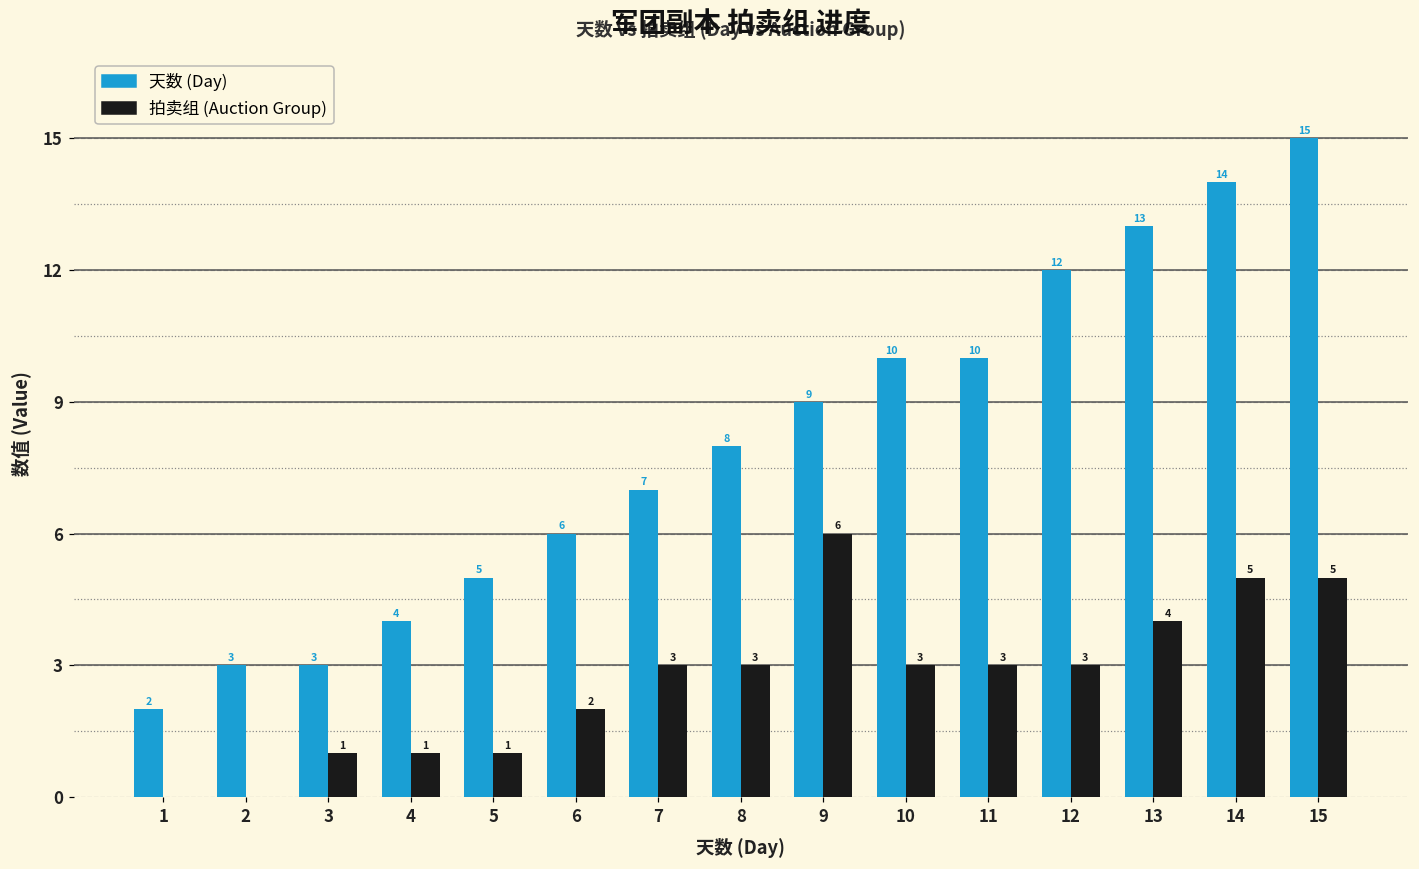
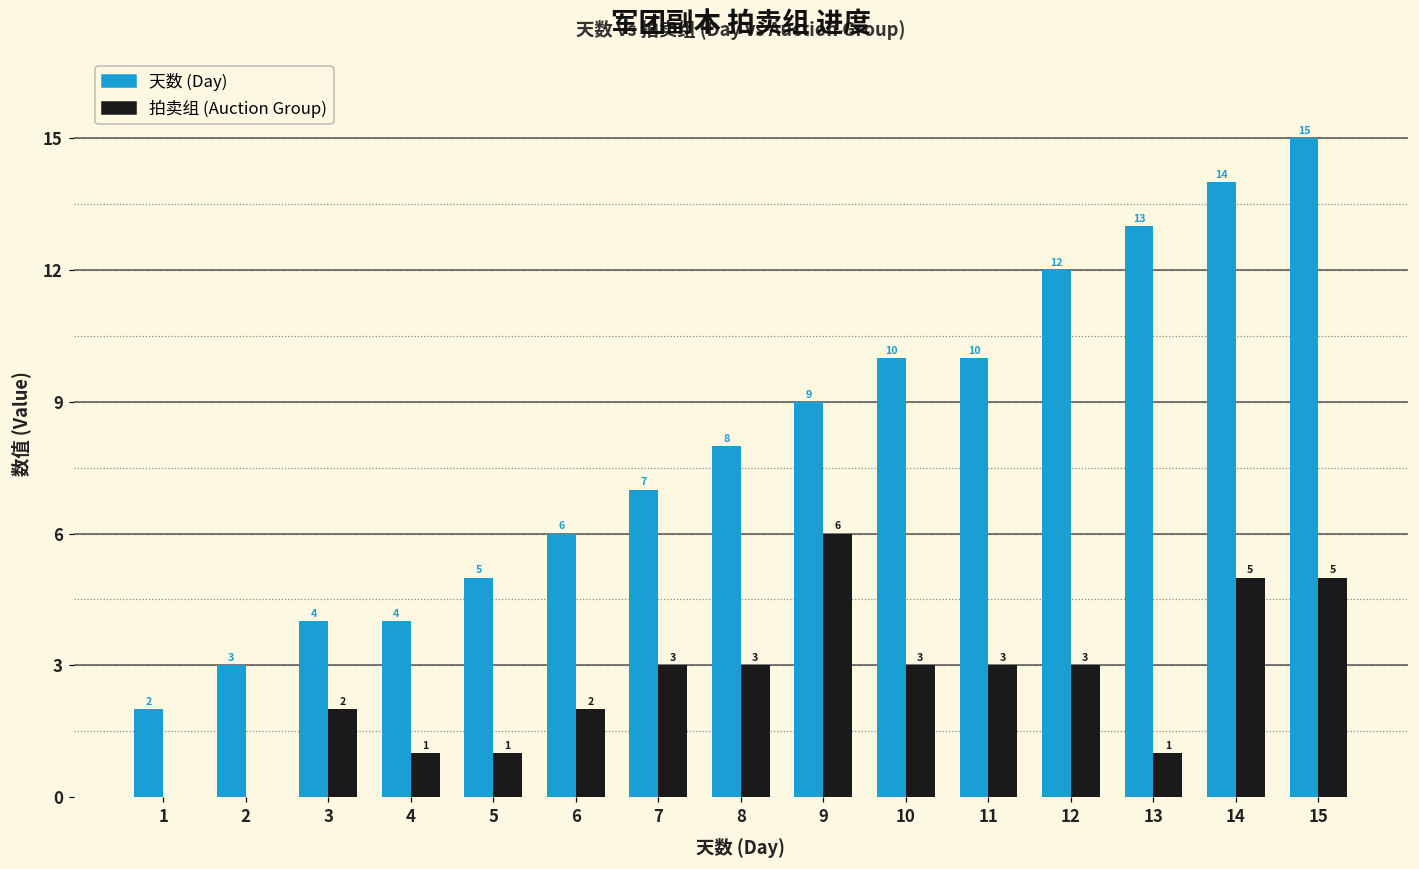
  {
    "天数 (Day)": {
      "1": 2,
      "2": 3,
-     "3": 3,
+     "3": 4,
      "4": 4,
      "5": 5,
      "6": 6,
      "7": 7,
      "8": 8,
      "9": 9,
      "10": 10,
      "11": 10,
      "12": 12,
      "13": 13,
      "14": 14,
      "15": 15
    },
    "拍卖组 (Auction Group)": {
-     "3": 1,
+     "3": 2,
      "4": 1,
      "5": 1,
      "6": 2,
      "7": 3,
      "8": 3,
      "9": 6,
      "10": 3,
      "11": 3,
      "12": 3,
-     "13": 4,
+     "13": 1,
      "14": 5,
      "15": 5
    }
  }
